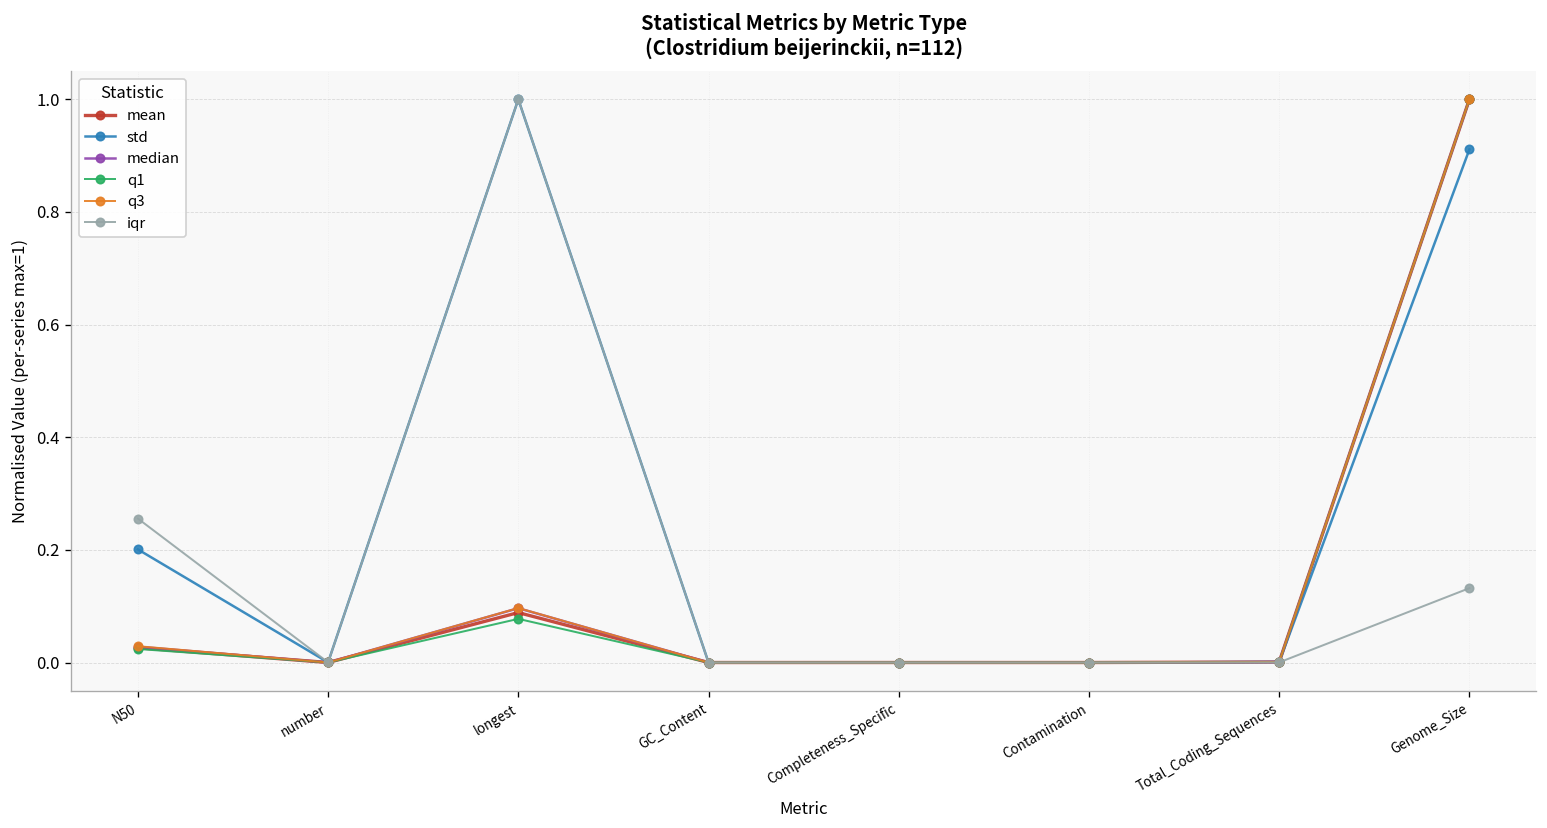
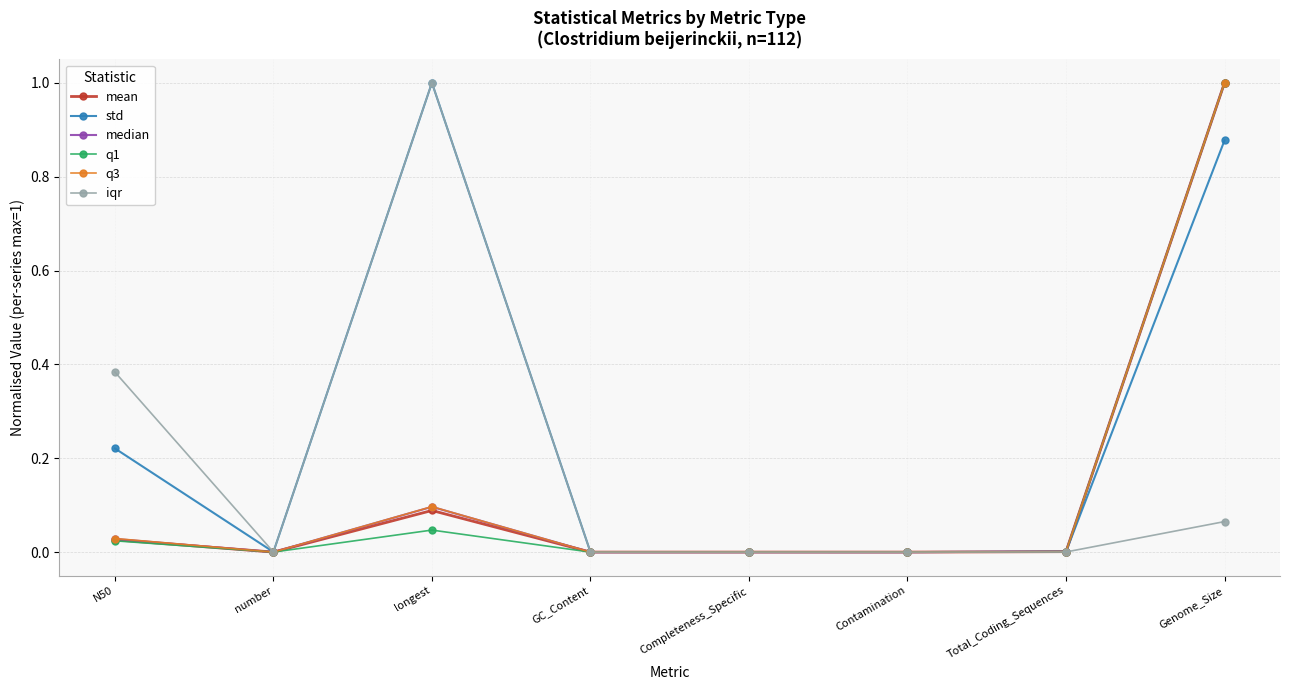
  {
    "mean": {
      "longest": 0.09
    },
    "std": {
-     "N50": 0.20,
-     "Genome_Size": 0.91
+     "N50": 0.22,
+     "Genome_Size": 0.88
    },
    "q1": {
-     "longest": 0.08
+     "longest": 0.05
    },
    "iqr": {
-     "N50": 0.26,
-     "Genome_Size": 0.13
+     "N50": 0.38,
+     "Genome_Size": 0.06
    }
  }
